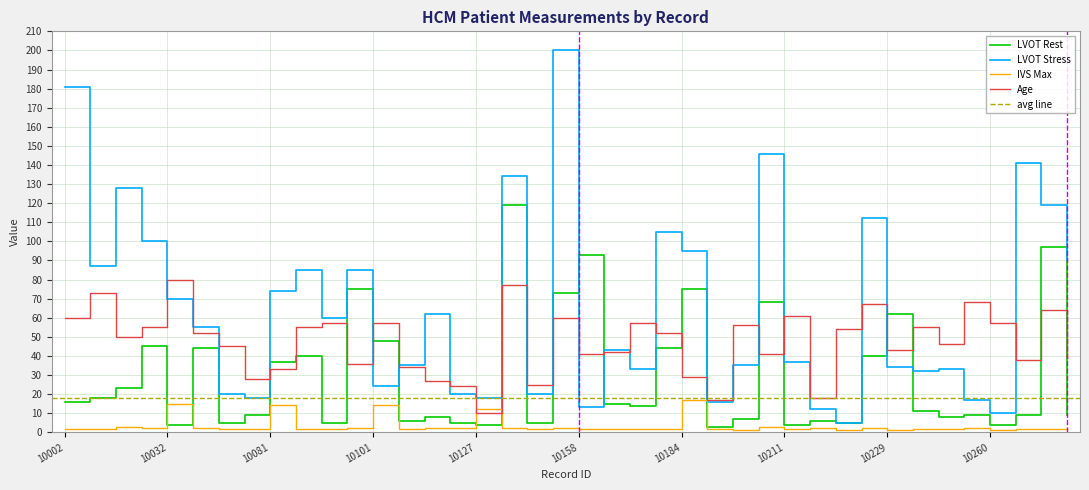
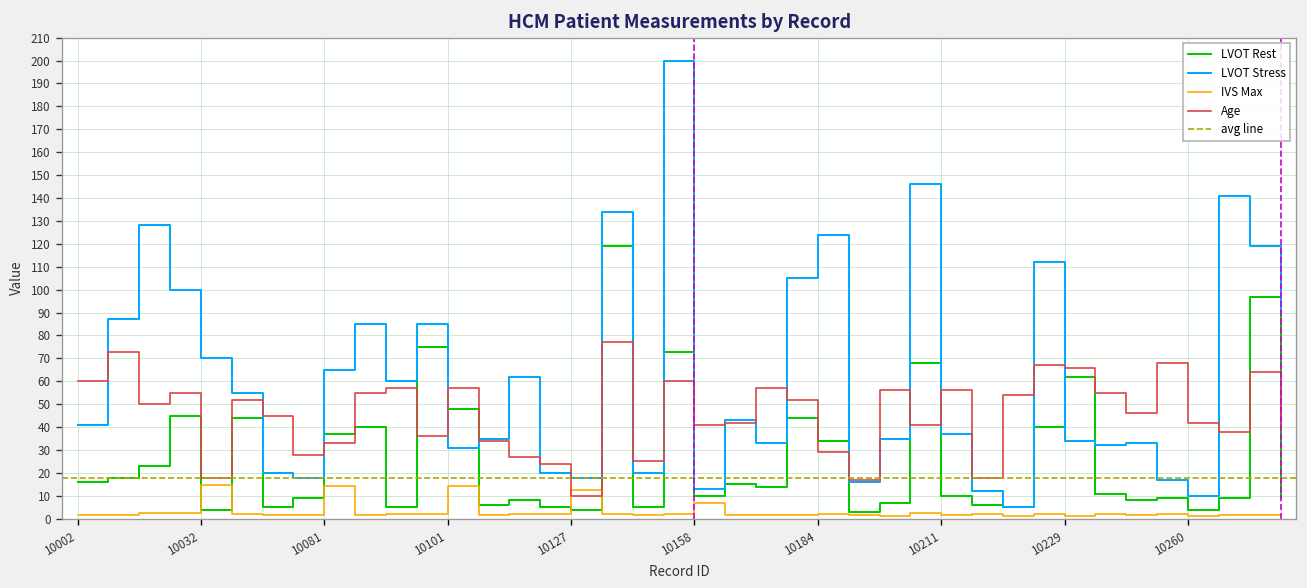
  {
    "LVOT Rest": {
      "10002": 16,
      "10032": 4,
      "10081": 37,
      "10101": 48,
      "10127": 4,
-     "10158": 93,
-     "10184": 75,
-     "10211": 4,
+     "10158": 10,
+     "10184": 34,
+     "10211": 10,
      "10229": 62,
      "10260": 4
    },
    "LVOT Stress": {
-     "10002": 181,
+     "10002": 41,
      "10032": 70,
-     "10081": 74,
-     "10101": 24,
+     "10081": 65,
+     "10101": 31,
      "10127": 18,
      "10158": 13,
-     "10184": 95,
+     "10184": 124,
      "10211": 37,
      "10229": 34,
      "10260": 10
    },
    "IVS Max": {
      "10002": 2,
      "10032": 15,
      "10081": 14,
      "10101": 14,
      "10127": 12,
-     "10158": 2,
-     "10184": 17,
+     "10158": 7,
+     "10184": 2,
      "10211": 2,
      "10229": 1,
      "10260": 1
    },
    "Age": {
      "10002": 60,
-     "10032": 80,
+     "10032": 18,
      "10081": 33,
      "10101": 57,
      "10127": 10,
      "10158": 41,
      "10184": 29,
-     "10211": 61,
-     "10229": 43,
-     "10260": 57
+     "10211": 56,
+     "10229": 66,
+     "10260": 42
    }
  }
